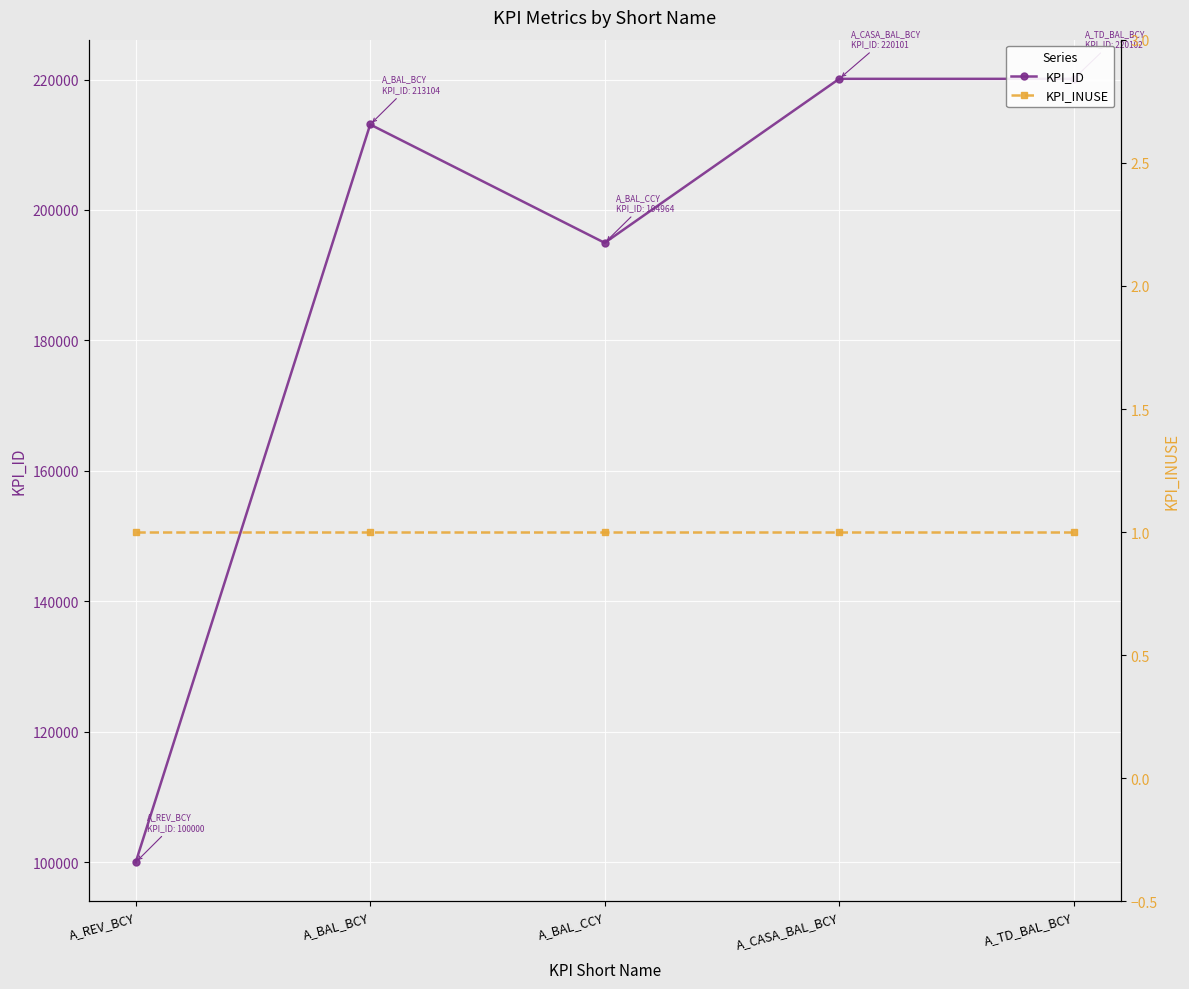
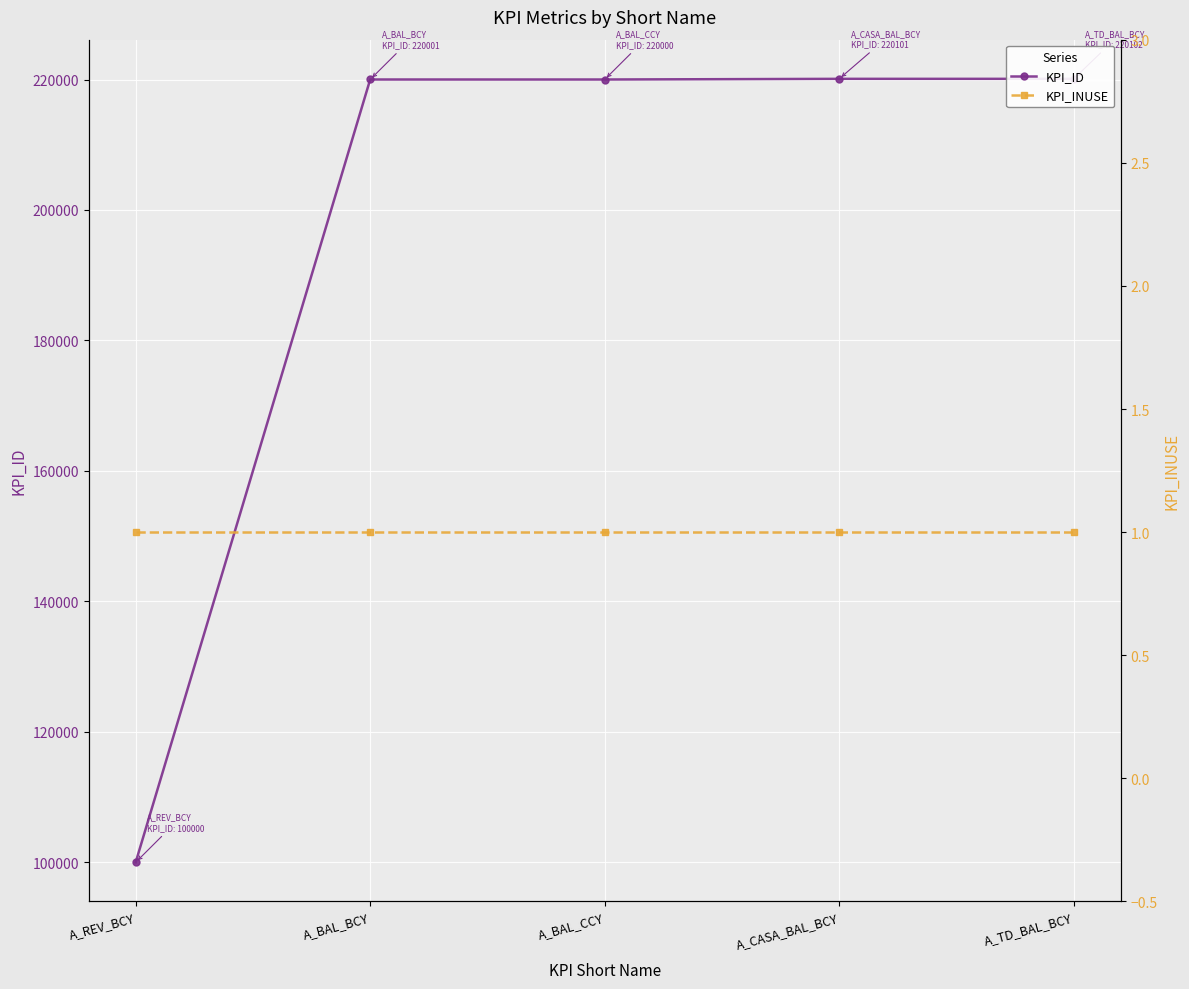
  {
    "KPI_ID": {
      "A_REV_BCY": 100000,
-     "A_BAL_BCY": 213104,
-     "A_BAL_CCY": 194964,
+     "A_BAL_BCY": 220001,
+     "A_BAL_CCY": 220000,
      "A_CASA_BAL_BCY": 220101
    }
  }
